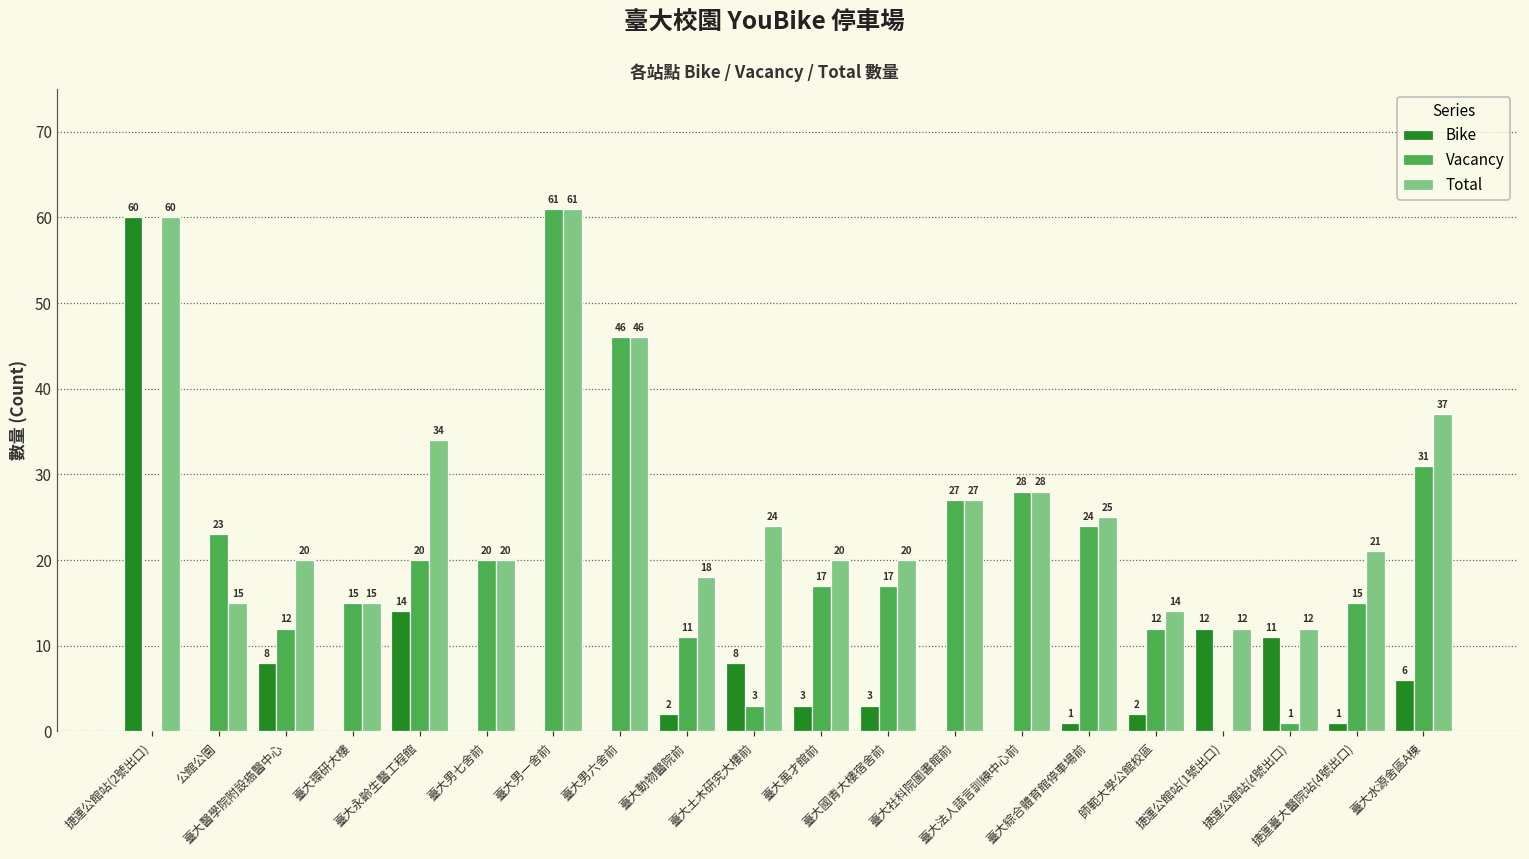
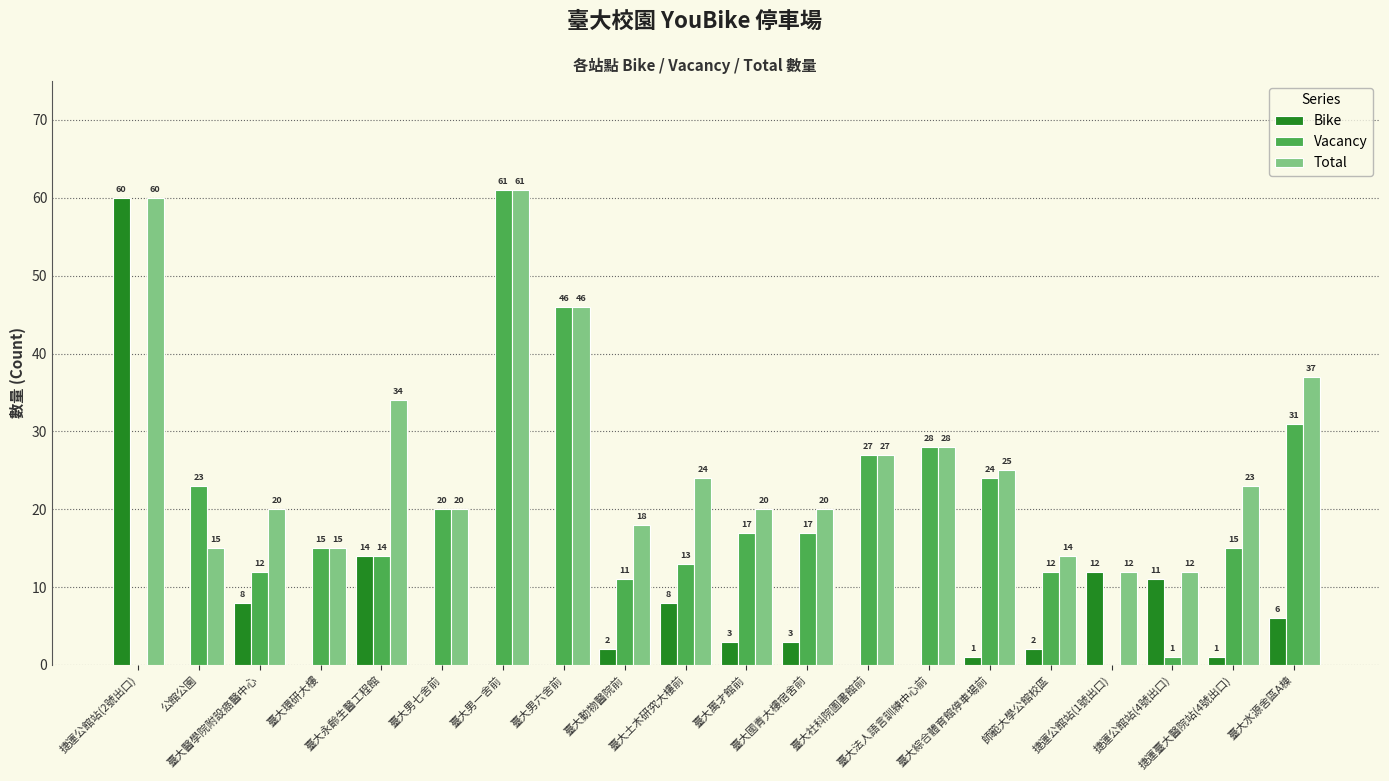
  {
    "Bike": {
      "捷運公館站(2號出口)": 60,
      "臺大醫學院附設癌醫中心": 8,
      "臺大永齡生醫工程館": 14,
      "臺大動物醫院前": 2,
      "臺大土木研究大樓前": 8,
      "臺大萬才館前": 3,
      "臺大國青大樓宿舍前": 3,
      "臺大綜合體育館停車場前": 1,
      "師範大學公館校區": 2,
      "捷運公館站(1號出口)": 12,
      "捷運公館站(4號出口)": 11,
      "捷運臺大醫院站(4號出口)": 1,
      "臺大水源舍區A棟": 6
    },
    "Vacancy": {
      "公館公園": 23,
      "臺大醫學院附設癌醫中心": 12,
      "臺大環研大樓": 15,
-     "臺大永齡生醫工程館": 20,
+     "臺大永齡生醫工程館": 14,
      "臺大男七舍前": 20,
      "臺大男一舍前": 61,
      "臺大男六舍前": 46,
      "臺大動物醫院前": 11,
-     "臺大土木研究大樓前": 3,
+     "臺大土木研究大樓前": 13,
      "臺大萬才館前": 17,
      "臺大國青大樓宿舍前": 17,
      "臺大社科院圖書館前": 27,
      "臺大法人語言訓練中心前": 28,
      "臺大綜合體育館停車場前": 24,
      "師範大學公館校區": 12,
      "捷運公館站(4號出口)": 1,
      "捷運臺大醫院站(4號出口)": 15,
      "臺大水源舍區A棟": 31
    },
    "Total": {
      "捷運公館站(2號出口)": 60,
      "公館公園": 15,
      "臺大醫學院附設癌醫中心": 20,
      "臺大環研大樓": 15,
      "臺大永齡生醫工程館": 34,
      "臺大男七舍前": 20,
      "臺大男一舍前": 61,
      "臺大男六舍前": 46,
      "臺大動物醫院前": 18,
      "臺大土木研究大樓前": 24,
      "臺大萬才館前": 20,
      "臺大國青大樓宿舍前": 20,
      "臺大社科院圖書館前": 27,
      "臺大法人語言訓練中心前": 28,
      "臺大綜合體育館停車場前": 25,
      "師範大學公館校區": 14,
      "捷運公館站(1號出口)": 12,
      "捷運公館站(4號出口)": 12,
-     "捷運臺大醫院站(4號出口)": 21,
+     "捷運臺大醫院站(4號出口)": 23,
      "臺大水源舍區A棟": 37
    }
  }
